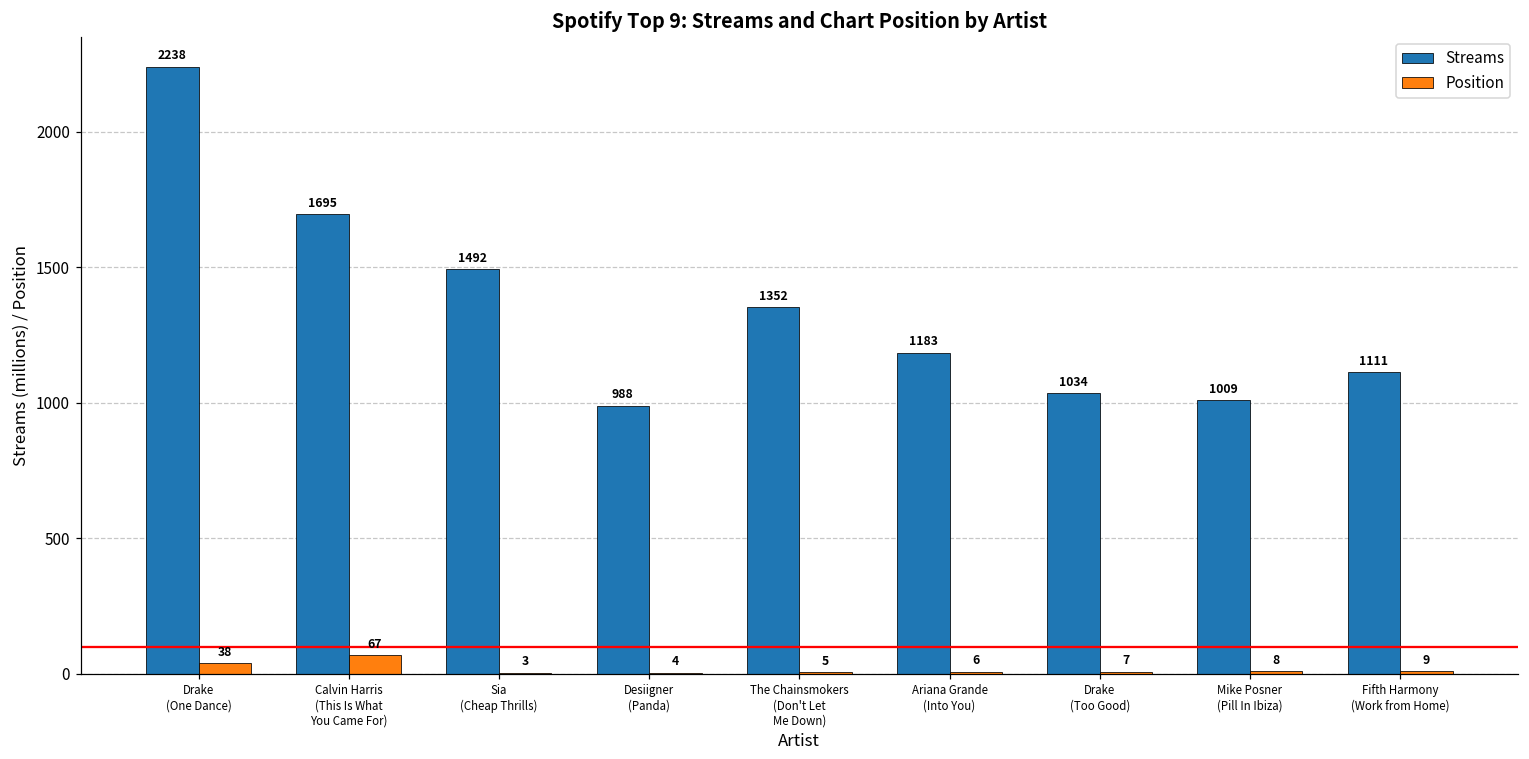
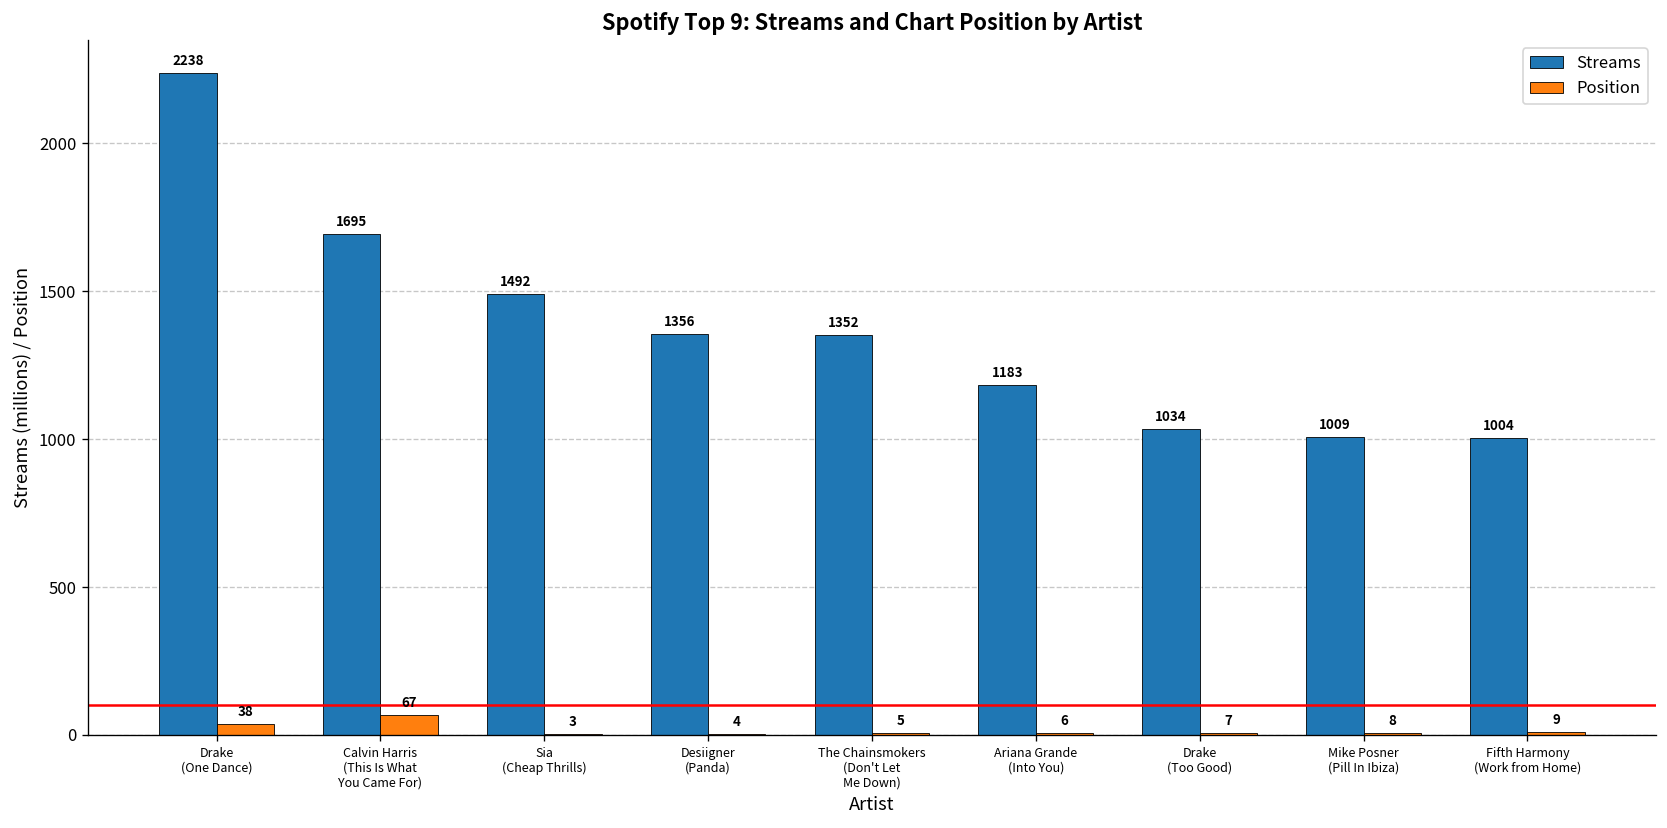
  {
    "Streams": {
      "Drake (One Dance)": 2238,
      "Calvin Harris (This Is What You Came For)": 1695,
      "Sia (Cheap Thrills)": 1492,
-     "Desiigner (Panda)": 988,
+     "Desiigner (Panda)": 1356,
      "The Chainsmokers (Don't Let Me Down)": 1352,
      "Ariana Grande (Into You)": 1183,
      "Drake (Too Good)": 1034,
      "Mike Posner (Pill In Ibiza)": 1009,
-     "Fifth Harmony (Work from Home)": 1111
+     "Fifth Harmony (Work from Home)": 1004
    },
    "Position": {
      "Drake (One Dance)": 38,
      "Calvin Harris (This Is What You Came For)": 67,
      "Sia (Cheap Thrills)": 3,
      "Desiigner (Panda)": 4,
      "The Chainsmokers (Don't Let Me Down)": 5,
      "Ariana Grande (Into You)": 6,
      "Drake (Too Good)": 7,
      "Mike Posner (Pill In Ibiza)": 8,
      "Fifth Harmony (Work from Home)": 9
    }
  }
